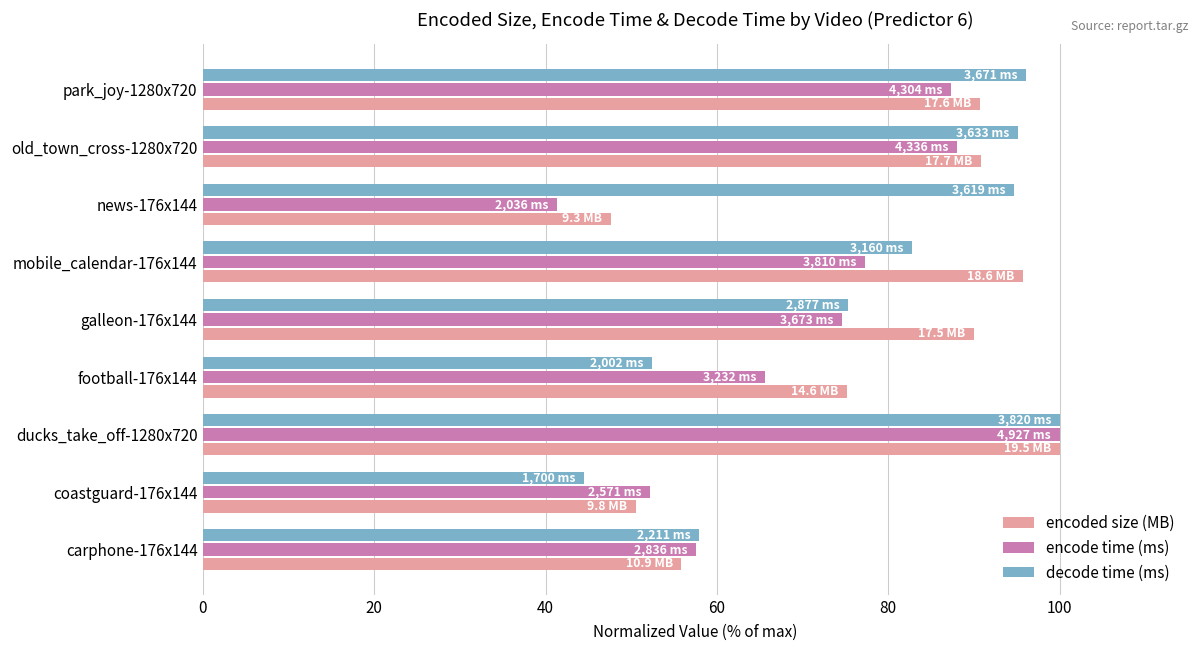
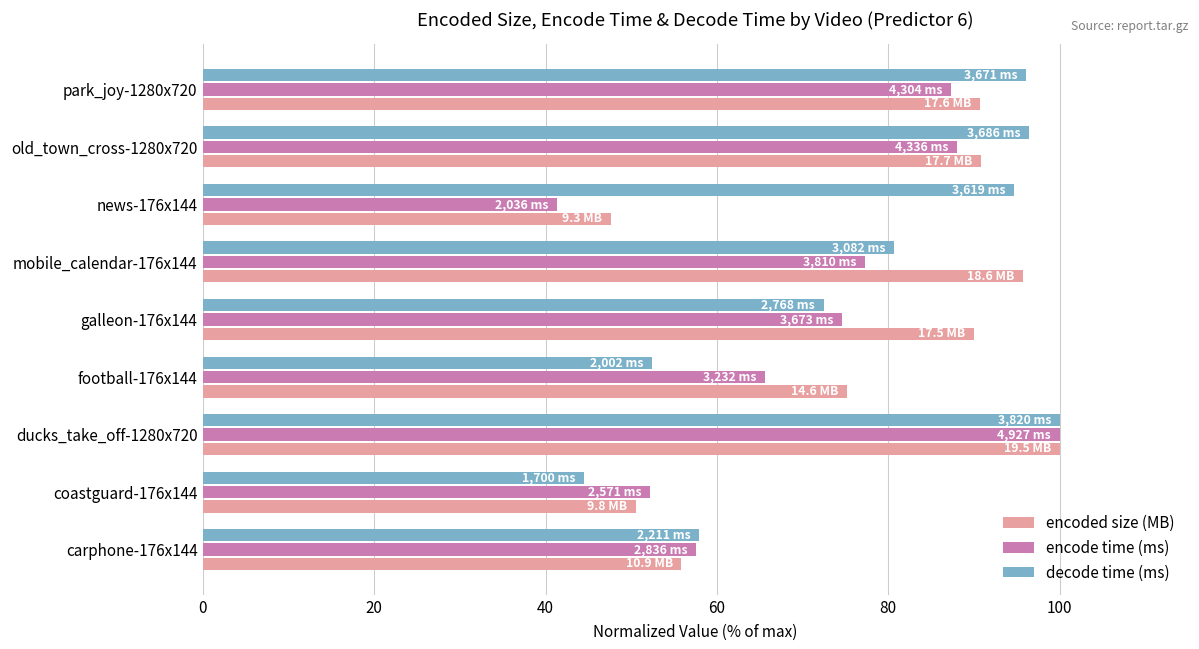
  {
    "decode time (ms)": {
-     "old_town_cross-1280x720": "3,633",
-     "mobile_calendar-176x144": "3,160",
-     "galleon-176x144": "2,877"
+     "old_town_cross-1280x720": "3,686",
+     "mobile_calendar-176x144": "3,082",
+     "galleon-176x144": "2,768"
    }
  }
